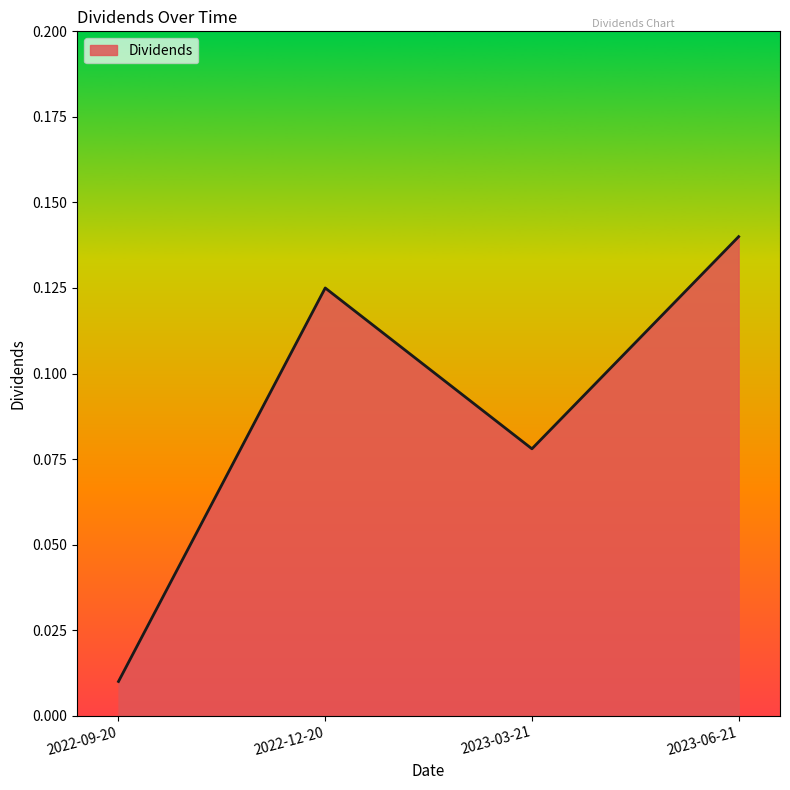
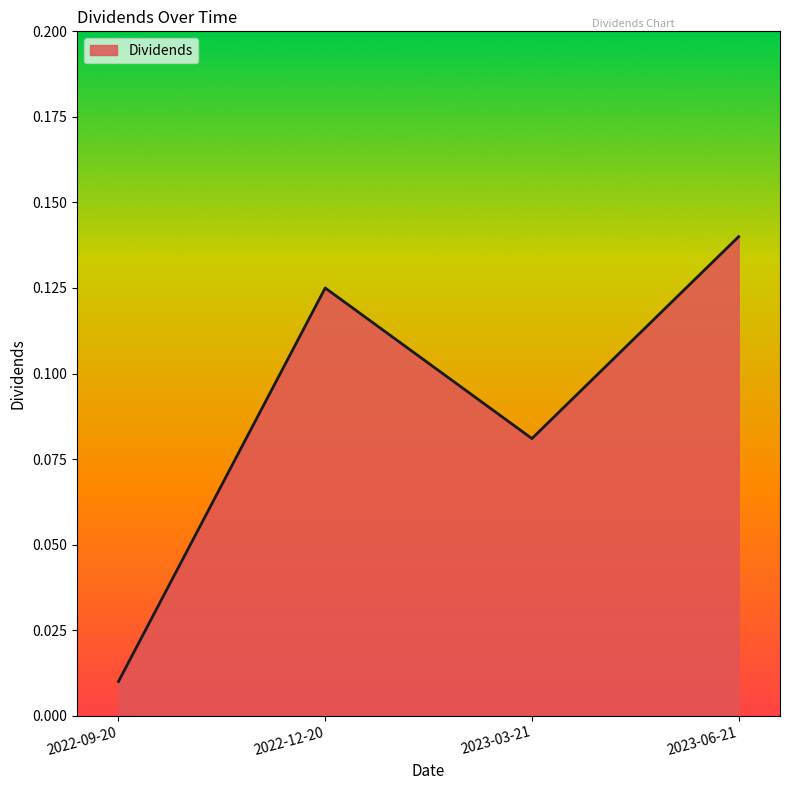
  {
    "2022-09-20": 0.010,
    "2022-12-20": 0.125,
-   "2023-03-21": 0.078,
+   "2023-03-21": 0.081,
    "2023-06-21": 0.140
  }
